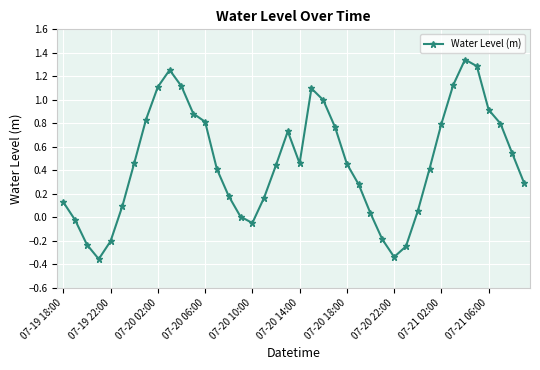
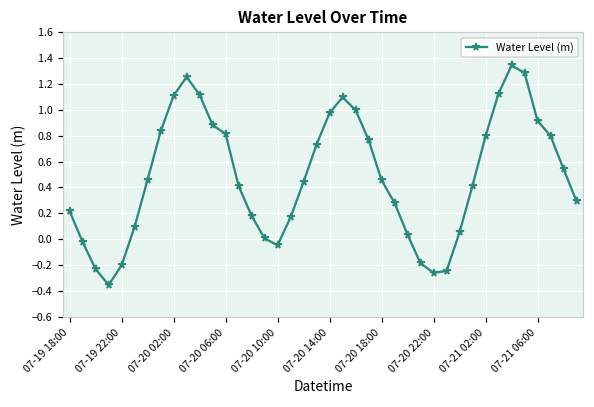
  {
-   "07-19 18:00": 0.13,
+   "07-19 18:00": 0.21,
    "07-19 22:00": -0.20,
    "07-20 02:00": 1.11,
    "07-20 06:00": 0.81,
    "07-20 10:00": -0.05,
-   "07-20 14:00": 0.46,
+   "07-20 14:00": 0.98,
    "07-20 18:00": 0.46,
-   "07-20 22:00": -0.34,
+   "07-20 22:00": -0.26,
    "07-21 02:00": 0.80,
    "07-21 06:00": 0.92
  }
